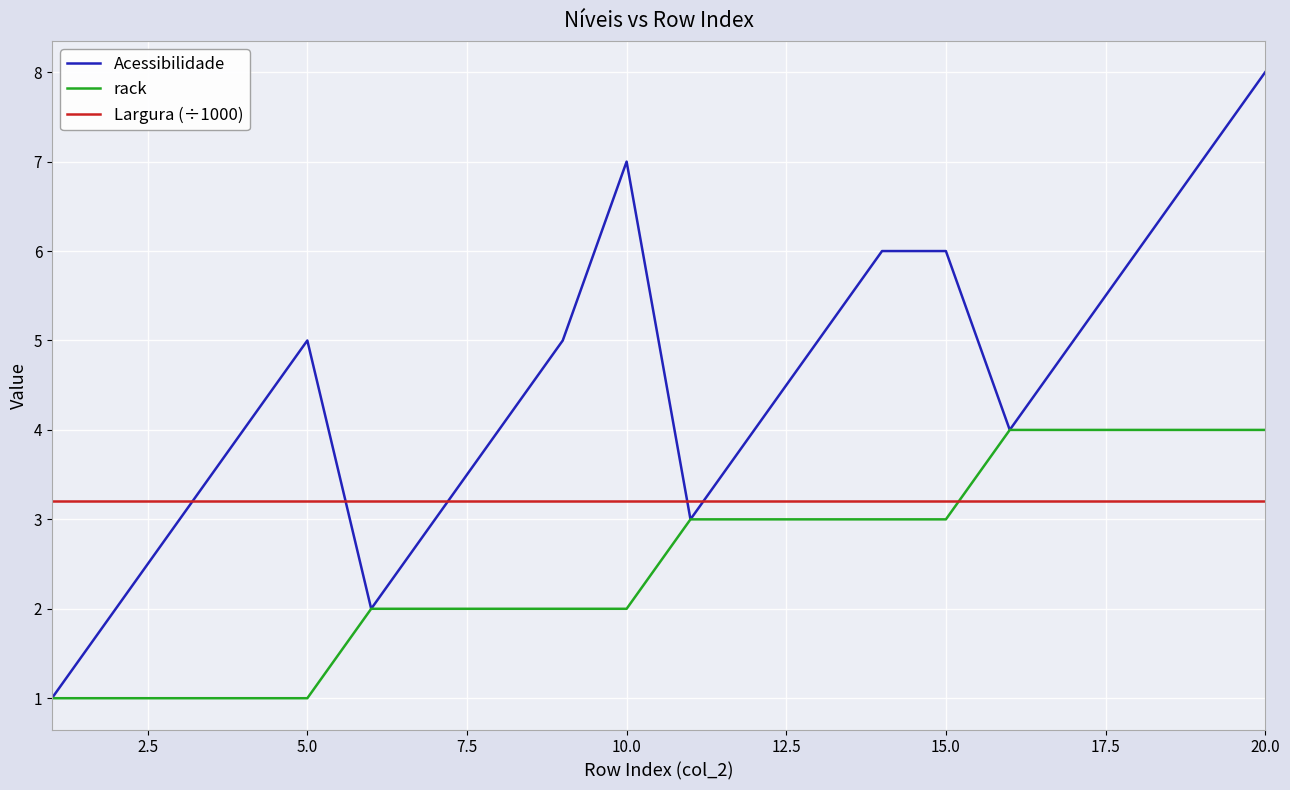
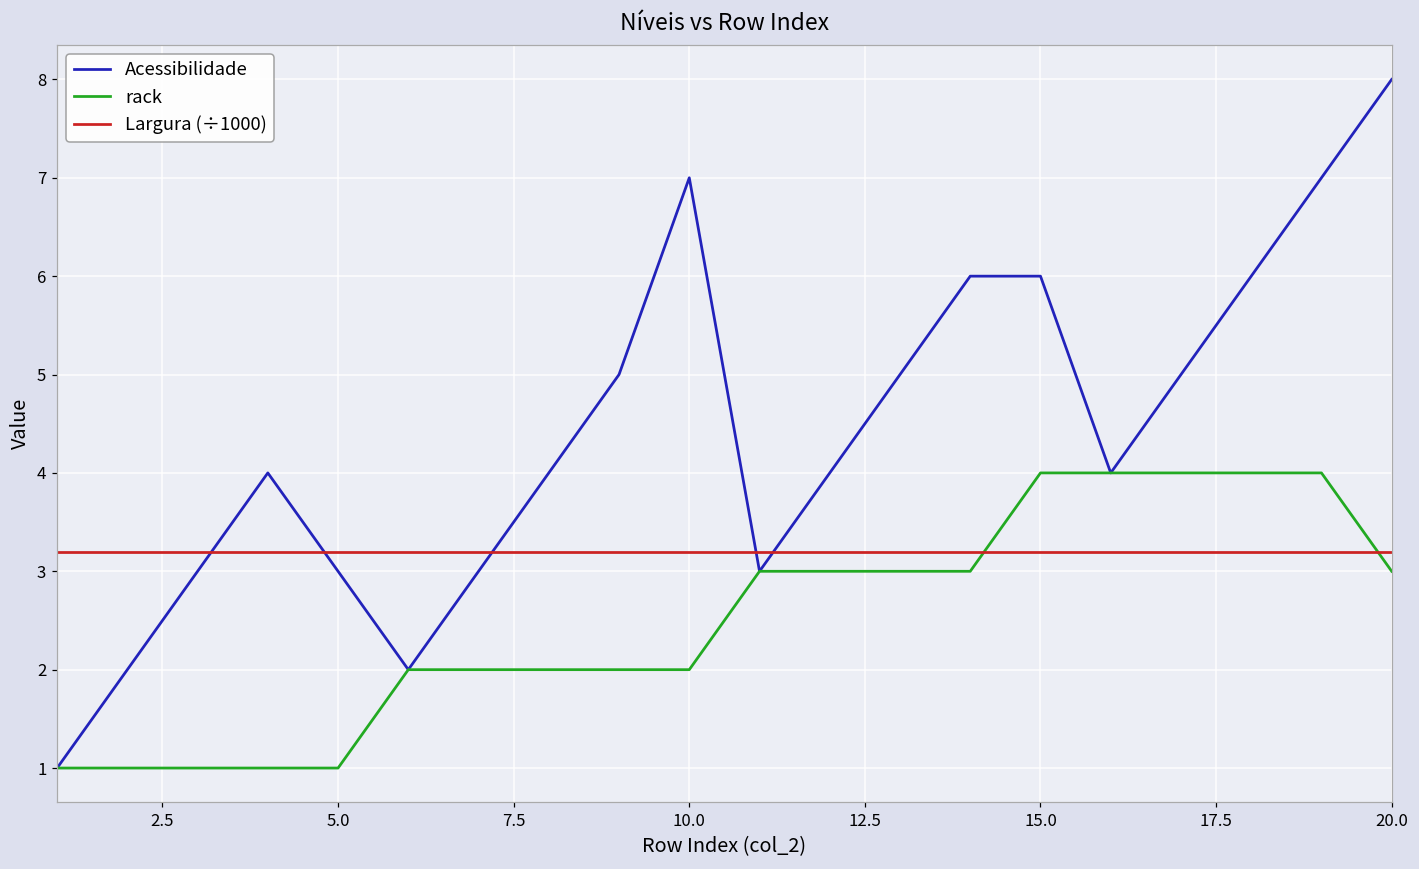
  {
    "Acessibilidade": {
-     "5.0": 5,
+     "5.0": 3,
      "10.0": 7,
      "15.0": 6,
      "20.0": 8
    },
    "rack": {
      "5.0": 1,
      "10.0": 2,
-     "15.0": 3,
-     "20.0": 4
+     "15.0": 4,
+     "20.0": 3
    },
    "Largura (÷1000)": {
      "5.0": 3.2,
      "10.0": 3.2,
      "15.0": 3.2,
      "20.0": 3.2
    }
  }
